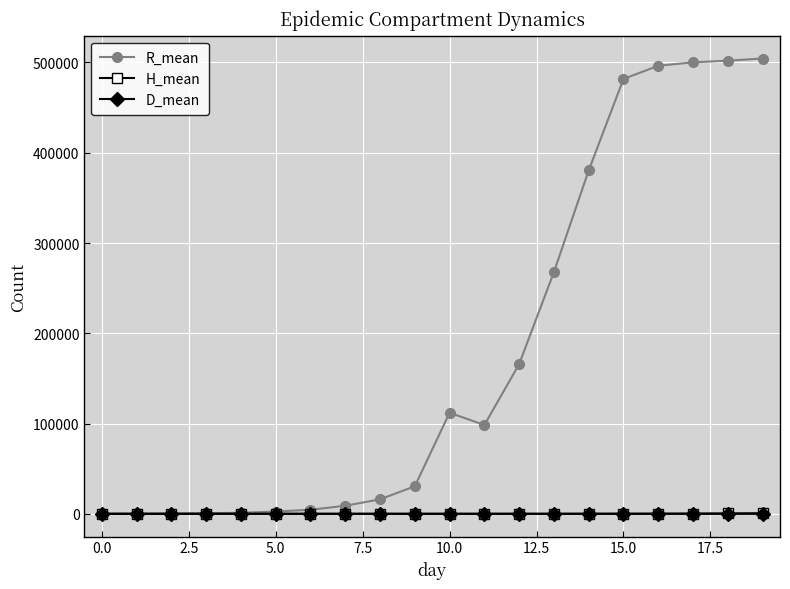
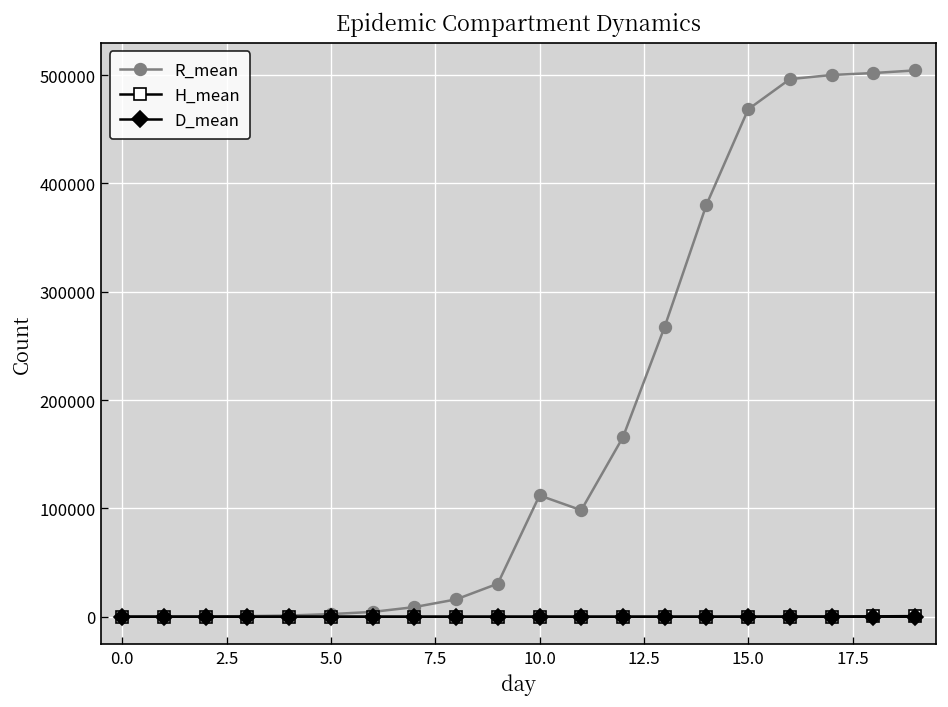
  {
    "R_mean": {
      "10.0": 110000,
-     "15.0": 480000
+     "15.0": 470000
    }
  }
